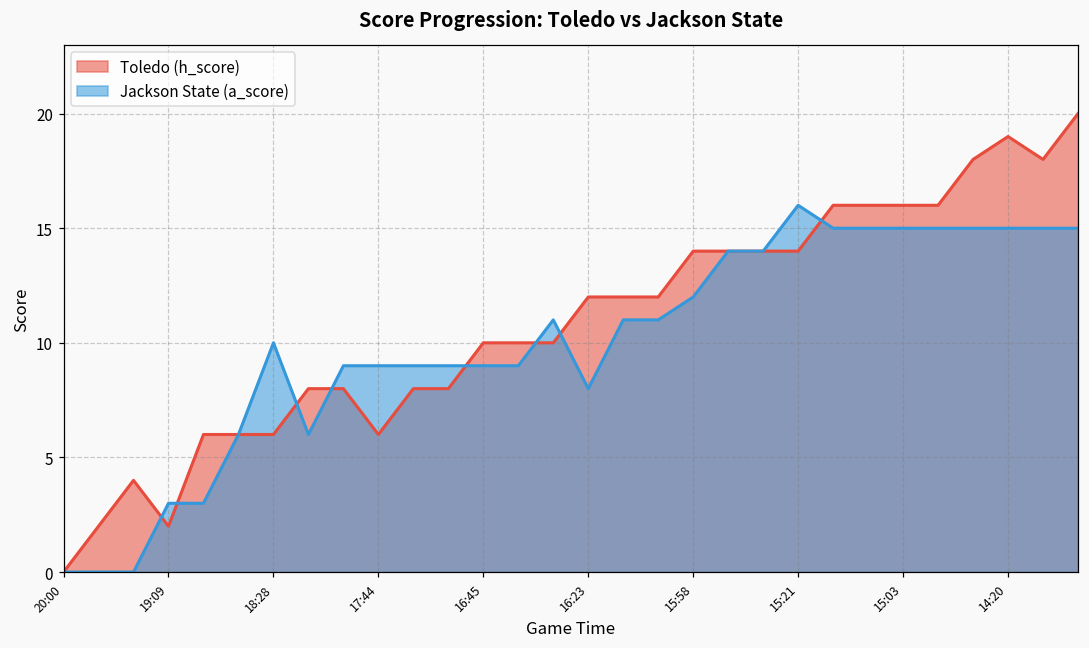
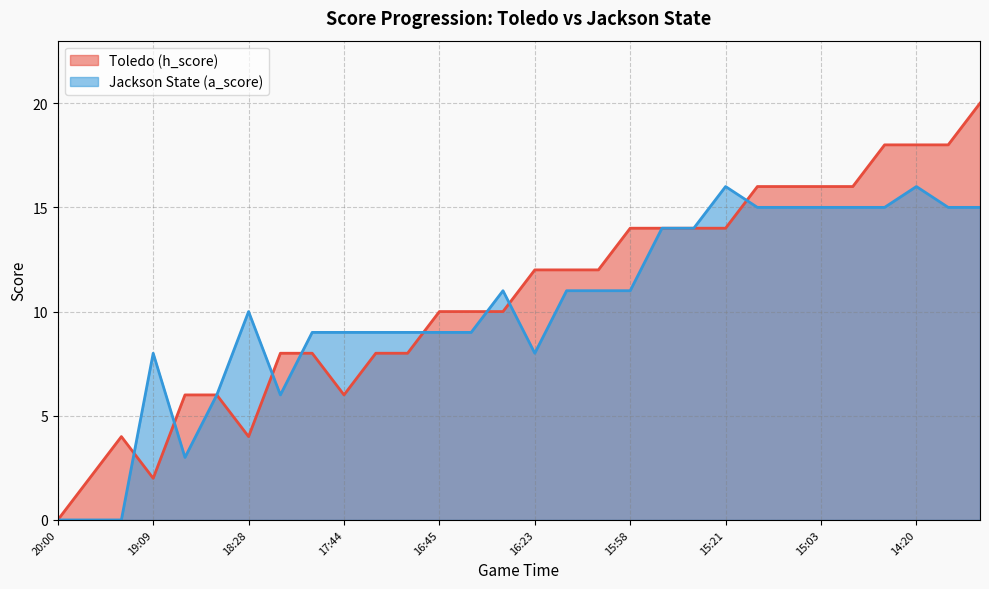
  {
    "Toledo (h_score)": {
      "19:09": 2,
-     "18:28": 6,
+     "18:28": 4,
      "17:44": 6,
      "16:45": 10,
      "16:23": 12,
      "15:58": 14,
      "15:21": 14,
-     "14:20": 19
+     "14:20": 18
    },
    "Jackson State (a_score)": {
-     "19:09": 3,
+     "19:09": 8,
      "18:28": 10,
      "17:44": 9,
      "16:45": 9,
      "16:23": 8,
-     "15:58": 12,
+     "15:58": 11,
      "15:21": 16,
-     "14:20": 15
+     "14:20": 16
    }
  }
